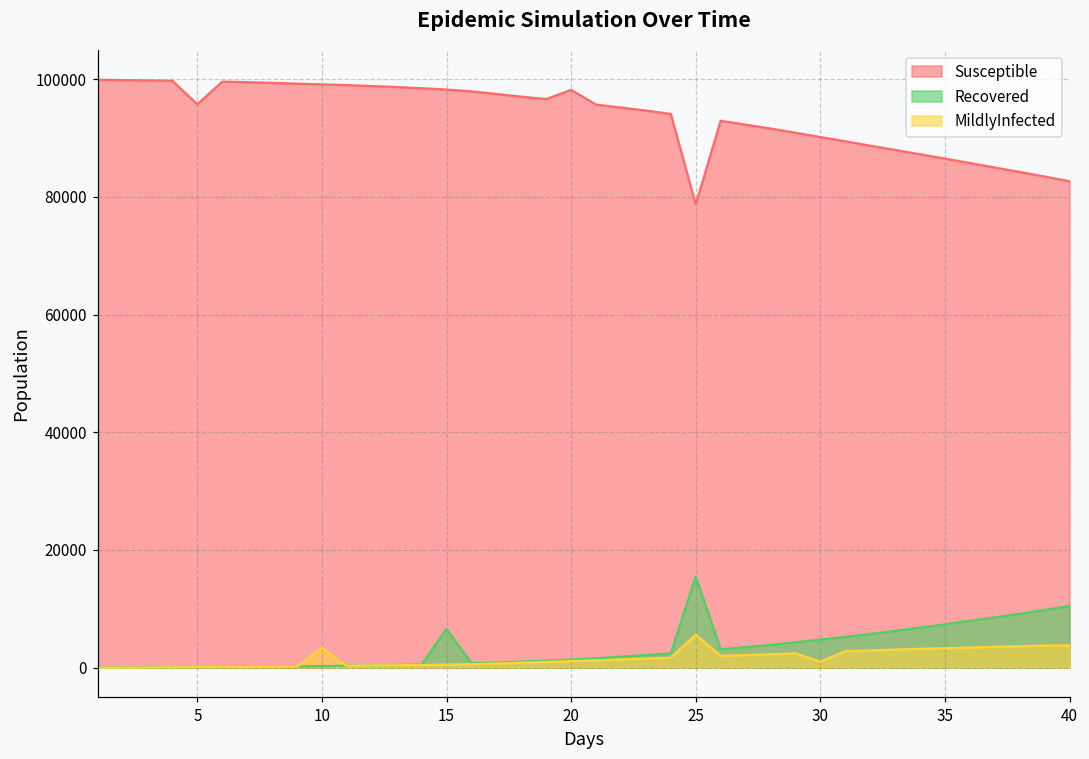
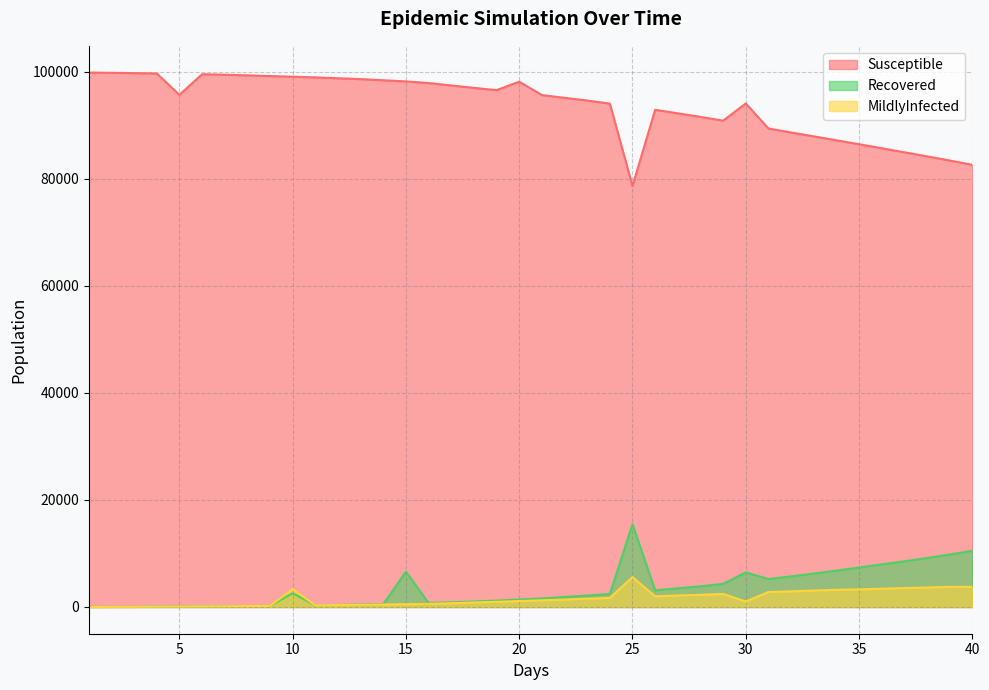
  {
    "Susceptible": {
      "5": 96000,
      "10": 99000,
      "15": 98000,
      "20": 98000,
      "25": 79000,
-     "30": 90000,
+     "30": 94000,
      "35": 86000,
      "40": 83000
    },
    "Recovered": {
-     "10": 0,
+     "10": 3000,
      "15": 7000,
      "25": 15000,
-     "30": 5000,
+     "30": 6000,
      "35": 7000,
      "40": 10000
    },
    "MildlyInfected": {
      "10": 3000,
      "15": 1000,
      "25": 6000,
      "30": 1000,
      "35": 3000,
      "40": 4000
    }
  }
